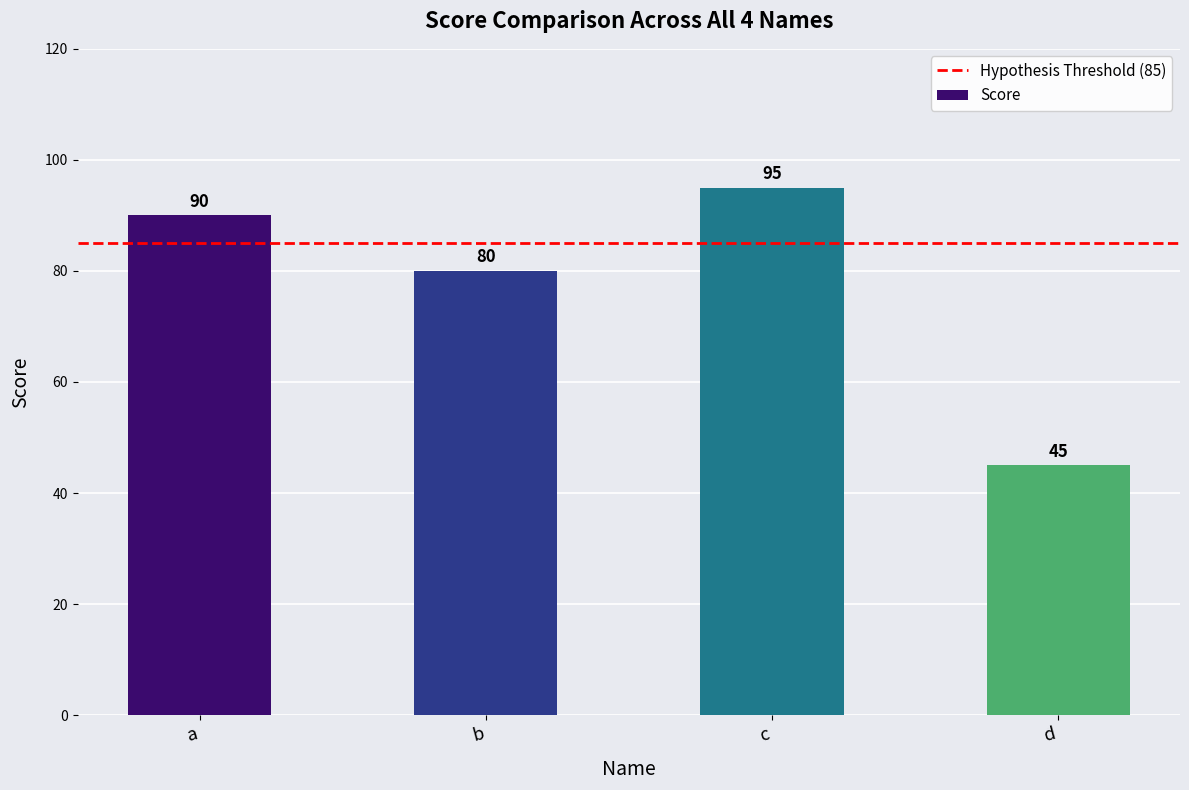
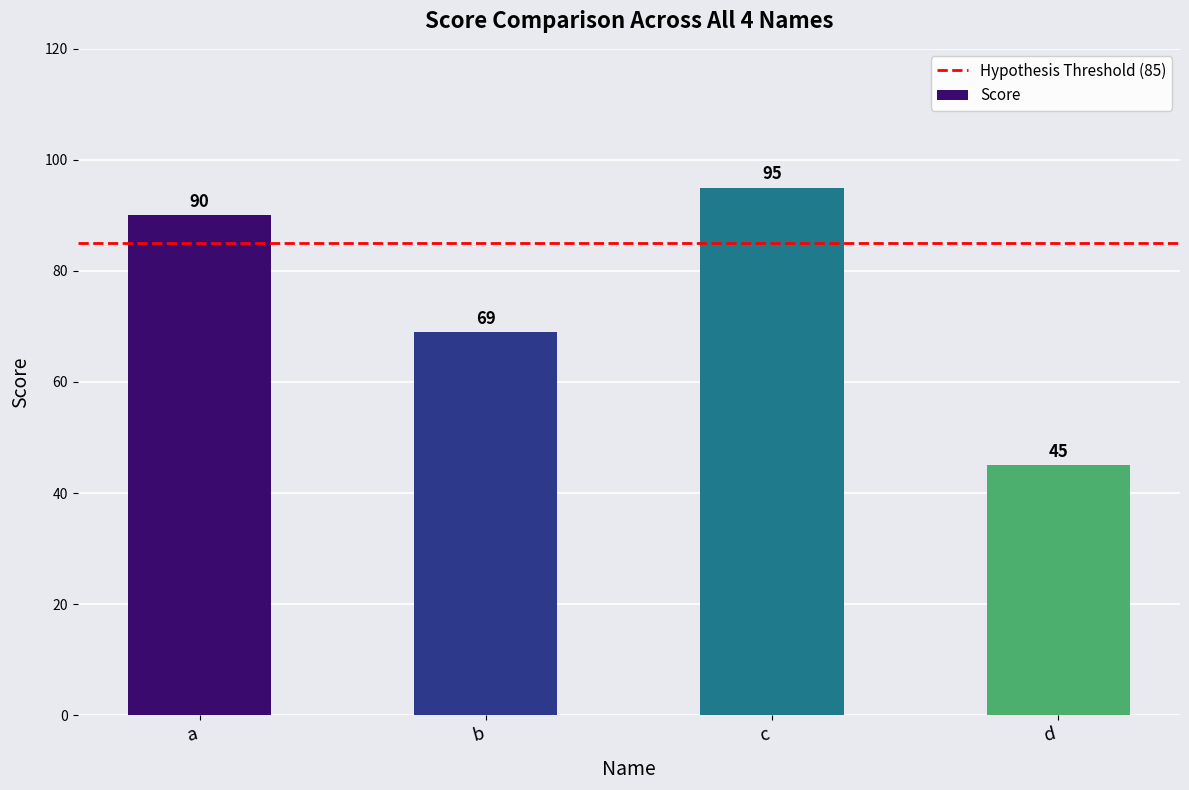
  {
    "a": 90,
-   "b": 80,
+   "b": 69,
    "c": 95,
    "d": 45
  }
